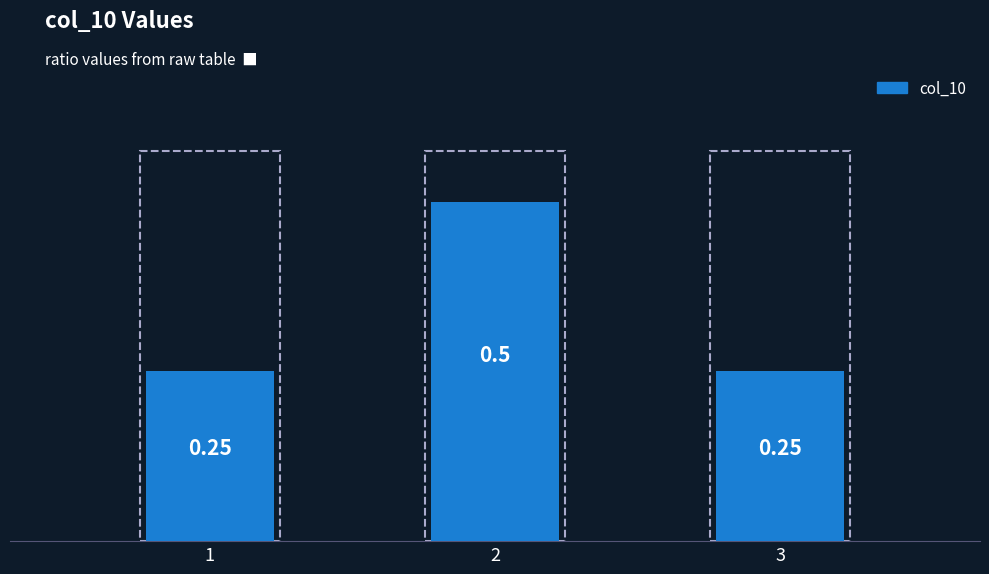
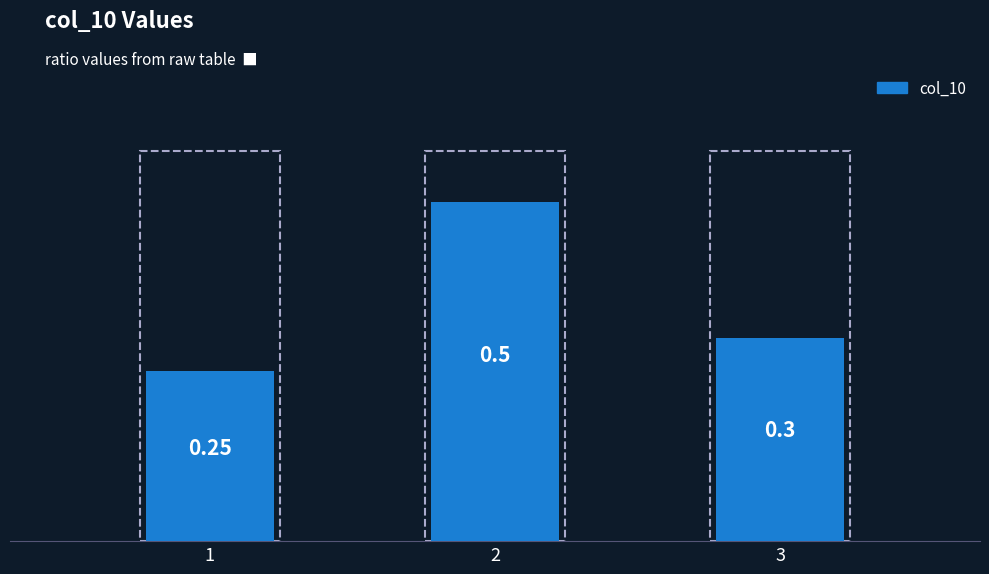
  {
    "1": 0.25,
    "2": 0.5,
-   "3": 0.25
+   "3": 0.3
  }
